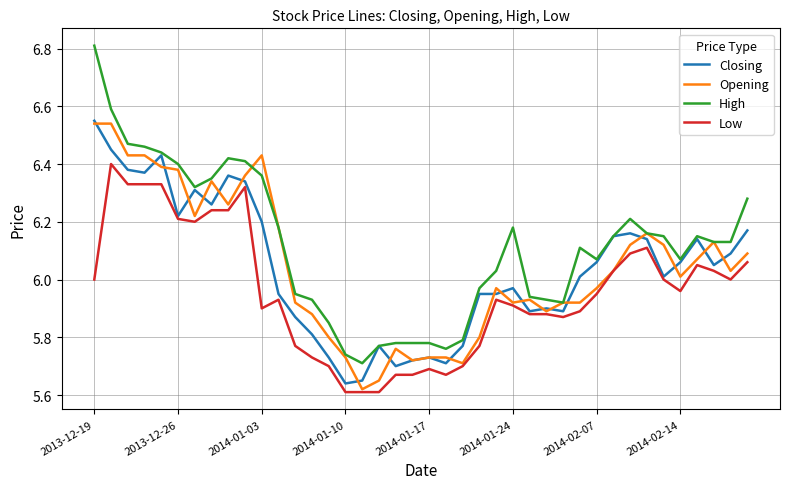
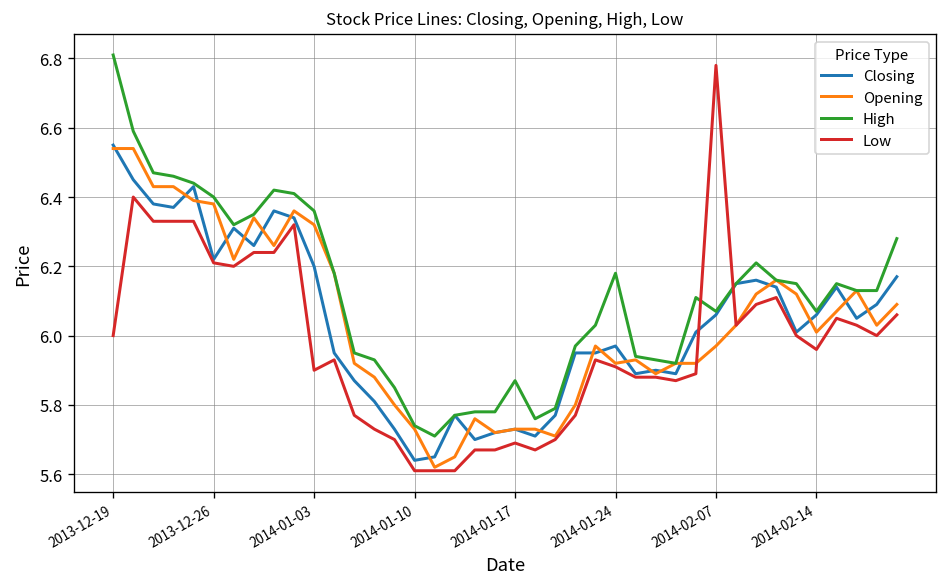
  {
    "Closing": {
      "2013-12-19": 6.55,
      "2013-12-26": 6.22,
      "2014-01-03": 6.20,
      "2014-01-10": 5.64,
      "2014-01-24": 5.97,
      "2014-02-07": 6.06,
      "2014-02-14": 6.06
    },
    "Opening": {
      "2013-12-19": 6.54,
      "2013-12-26": 6.38,
-     "2014-01-03": 6.43,
+     "2014-01-03": 6.32,
      "2014-01-10": 5.73,
      "2014-01-24": 5.92,
      "2014-02-07": 5.97,
      "2014-02-14": 6.01
    },
    "High": {
      "2013-12-19": 6.81,
      "2013-12-26": 6.40,
      "2014-01-03": 6.36,
      "2014-01-10": 5.74,
-     "2014-01-17": 5.78,
+     "2014-01-17": 5.87,
      "2014-01-24": 6.18,
      "2014-02-07": 6.07,
      "2014-02-14": 6.07
    },
    "Low": {
      "2013-12-19": 6.00,
      "2013-12-26": 6.21,
      "2014-01-03": 5.90,
      "2014-01-10": 5.61,
      "2014-01-17": 5.69,
      "2014-01-24": 5.91,
-     "2014-02-07": 5.95,
+     "2014-02-07": 6.78,
      "2014-02-14": 5.96
    }
  }
